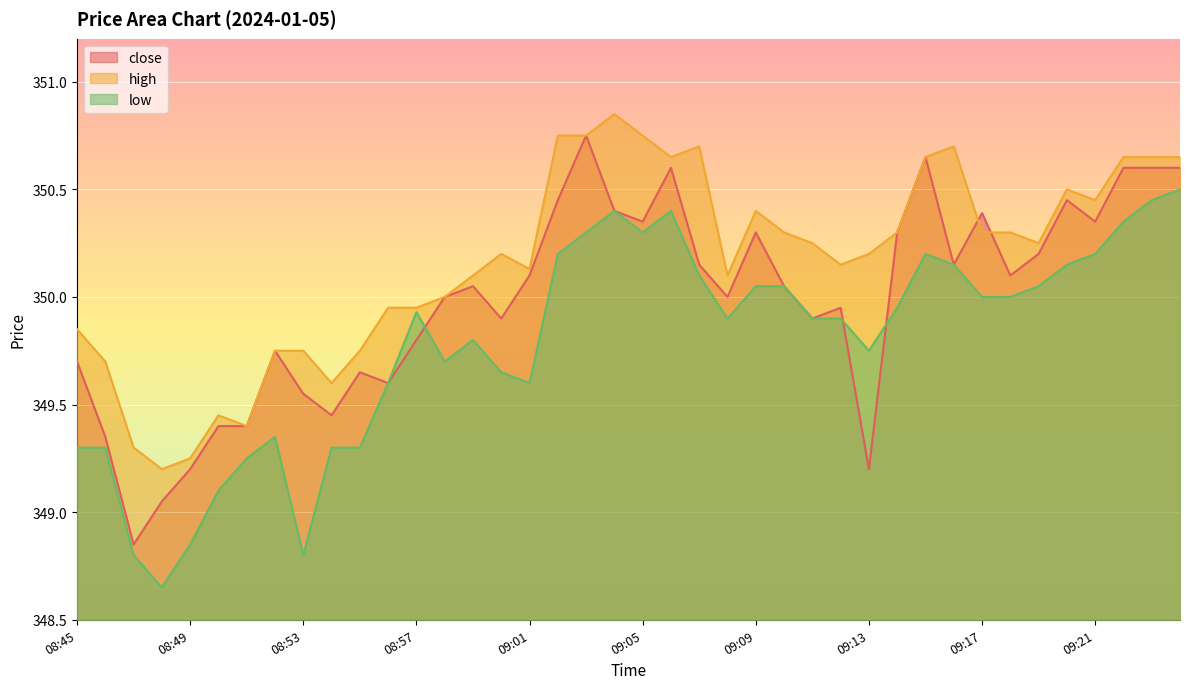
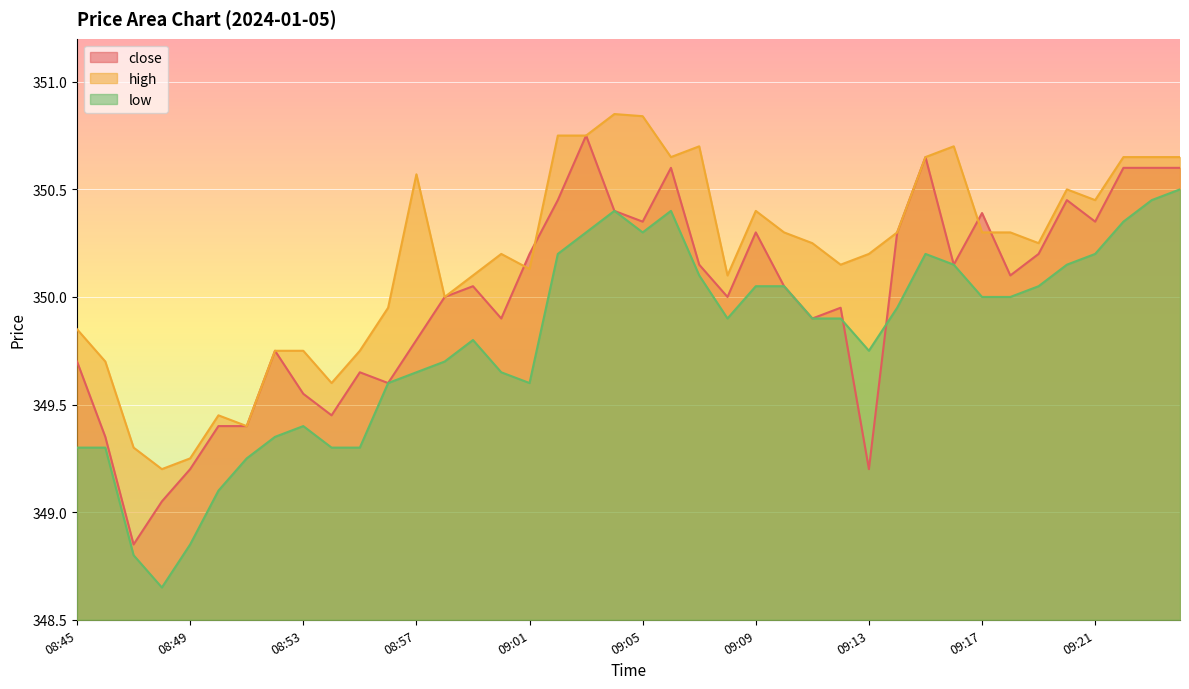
  {
    "close": {
      "08:45": 349.7,
      "08:49": 349.2,
      "08:53": 349.55,
      "08:57": 349.8,
-     "09:01": 350.1,
+     "09:01": 350.2,
      "09:05": 350.35,
      "09:09": 350.3,
      "09:13": 349.2,
      "09:17": 350.4,
      "09:21": 350.35
    },
    "high": {
      "08:45": 349.85,
      "08:49": 349.25,
      "08:53": 349.75,
-     "08:57": 349.95,
+     "08:57": 350.57,
      "09:01": 350.13,
-     "09:05": 350.75,
+     "09:05": 350.84,
      "09:09": 350.40,
      "09:13": 350.20,
      "09:17": 350.30,
      "09:21": 350.45
    },
    "low": {
      "08:45": 349.30,
      "08:49": 348.85,
-     "08:53": 348.8,
-     "08:57": 349.93,
+     "08:53": 349.4,
+     "08:57": 349.65,
      "09:01": 349.60,
      "09:05": 350.30,
      "09:09": 350.05,
      "09:13": 349.75,
      "09:17": 350.00,
      "09:21": 350.20
    }
  }
